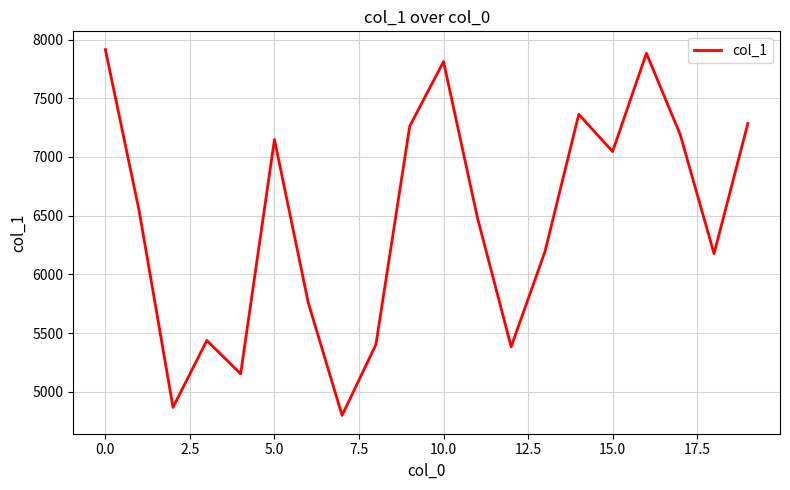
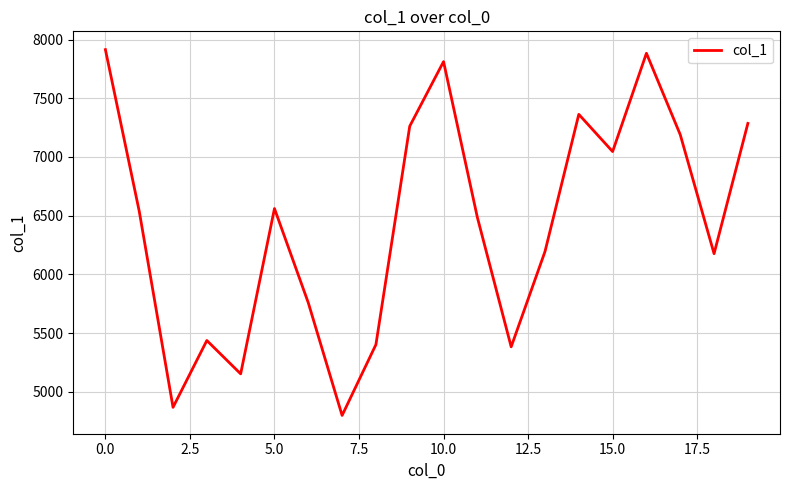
  {
    "0.0": 7910,
-   "5.0": 7150,
+   "5.0": 6560,
    "10.0": 7810,
    "15.0": 7050
  }
